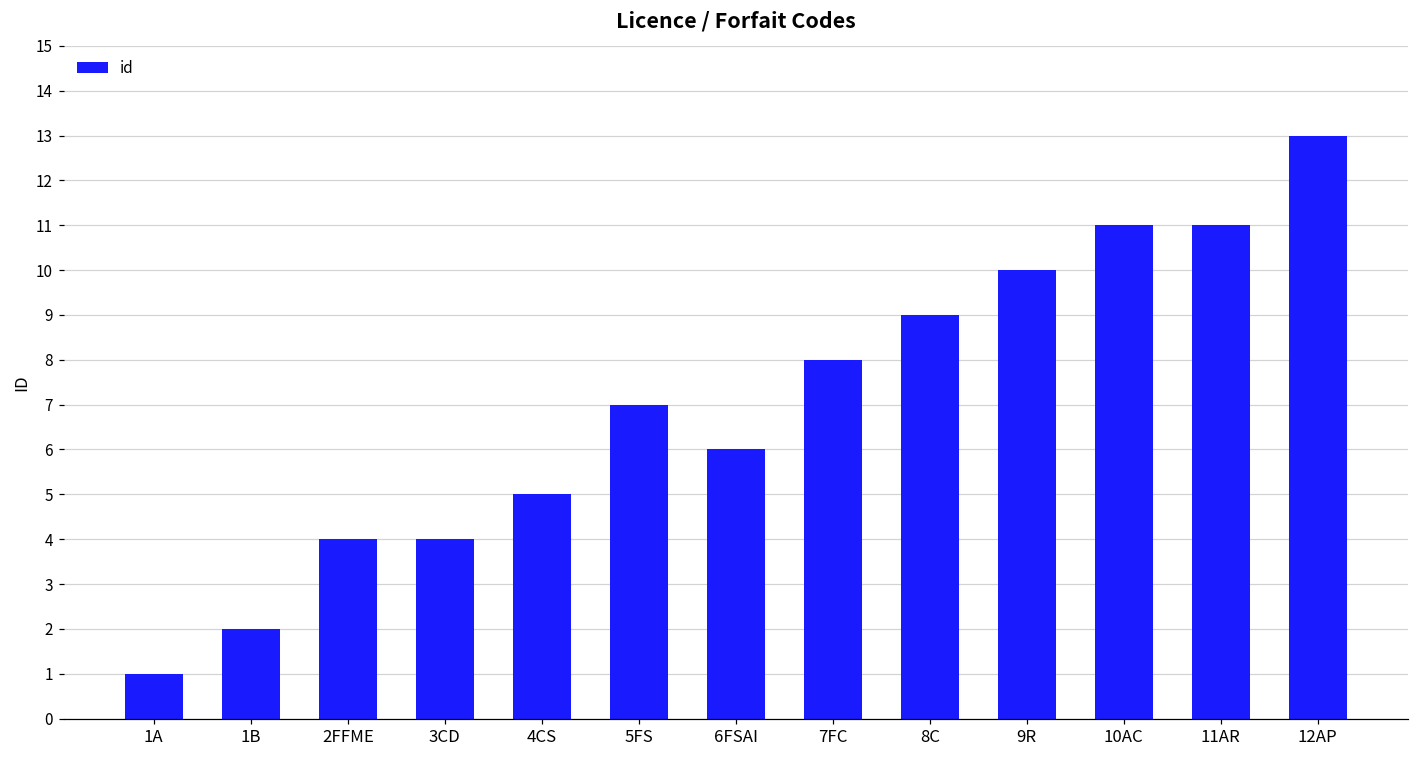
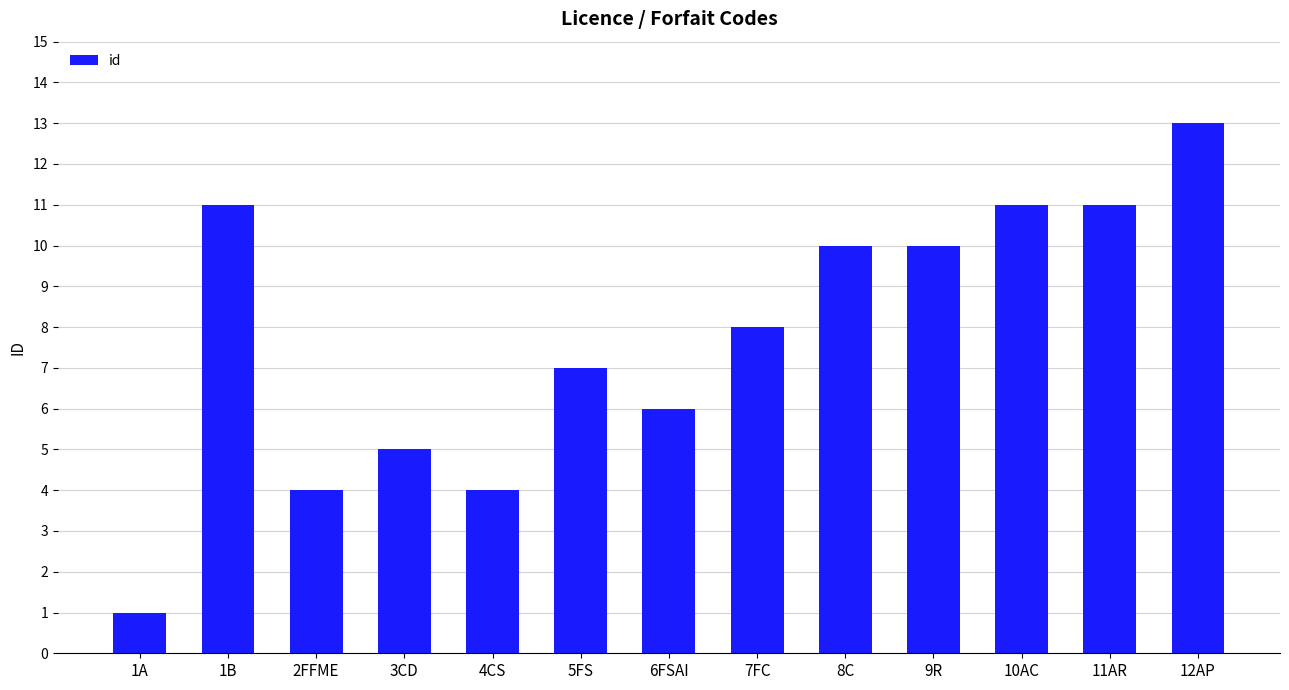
  {
    "1A": 1,
-   "1B": 2,
+   "1B": 11,
    "2FFME": 4,
-   "3CD": 4,
-   "4CS": 5,
+   "3CD": 5,
+   "4CS": 4,
    "5FS": 7,
    "6FSAI": 6,
    "7FC": 8,
-   "8C": 9,
+   "8C": 10,
    "9R": 10,
    "10AC": 11,
    "11AR": 11,
    "12AP": 13
  }
